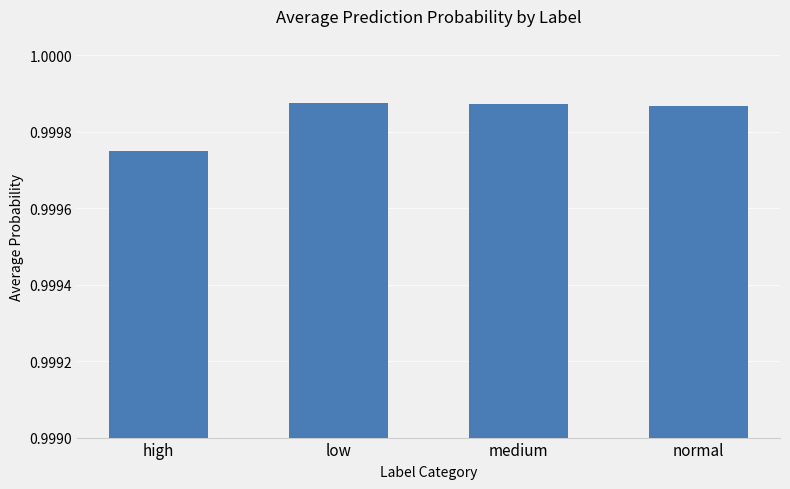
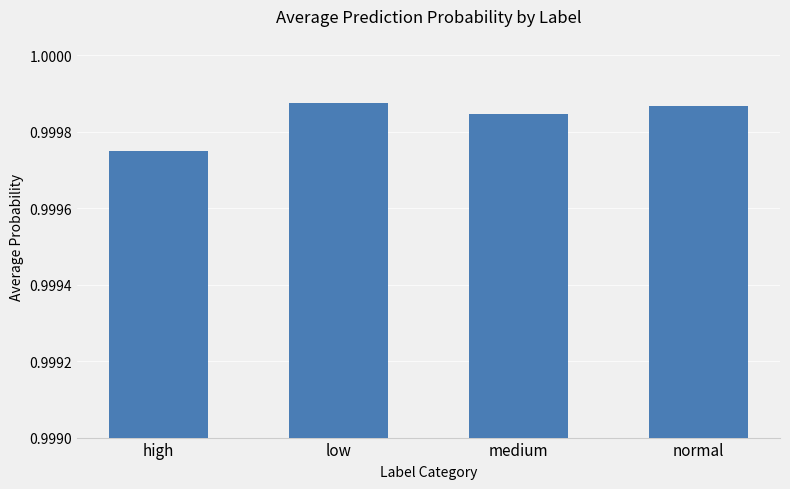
  {
    "high": 0.99975,
    "low": 0.99987,
-   "medium": 0.99987,
+   "medium": 0.99984,
    "normal": 0.99987
  }
